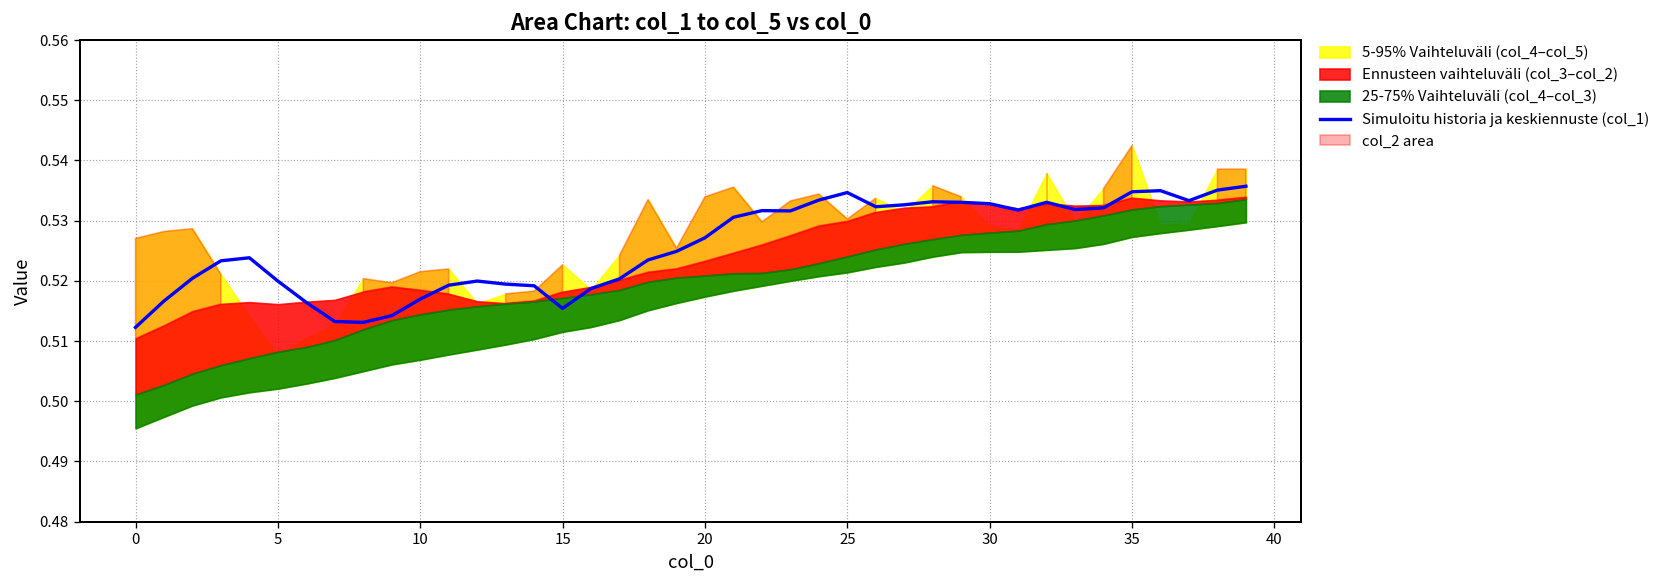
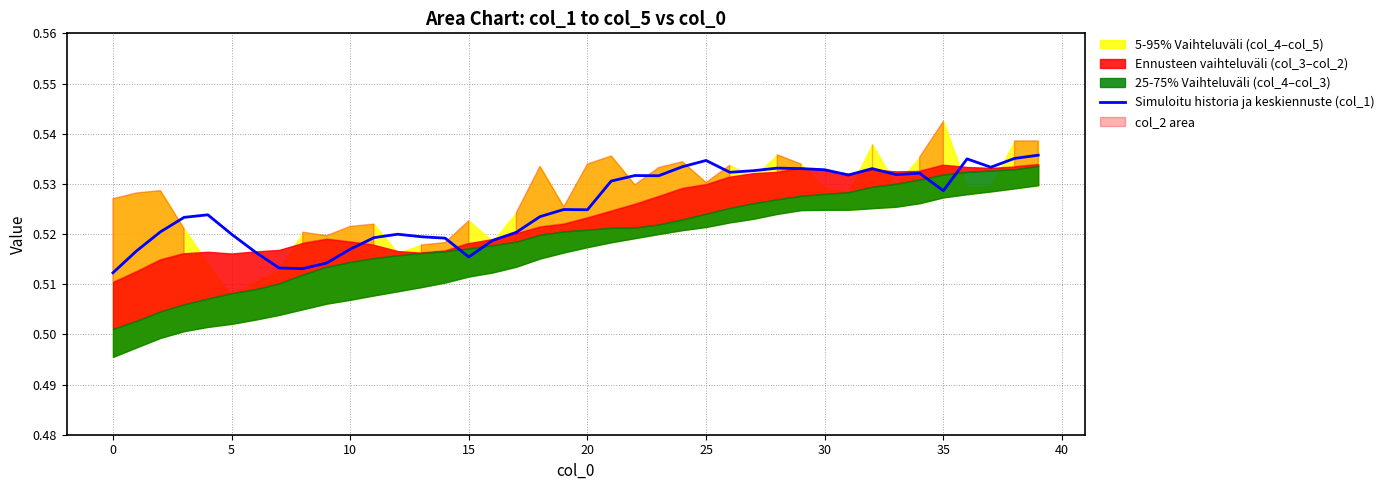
  {
    "Simuloitu historia ja keskiennuste (col_1)": {
      "0": 0.512,
      "5": 0.520,
      "10": 0.517,
      "15": 0.515,
-     "20": 0.527,
+     "20": 0.525,
      "25": 0.535,
-     "35": 0.535
+     "35": 0.529
    }
  }
